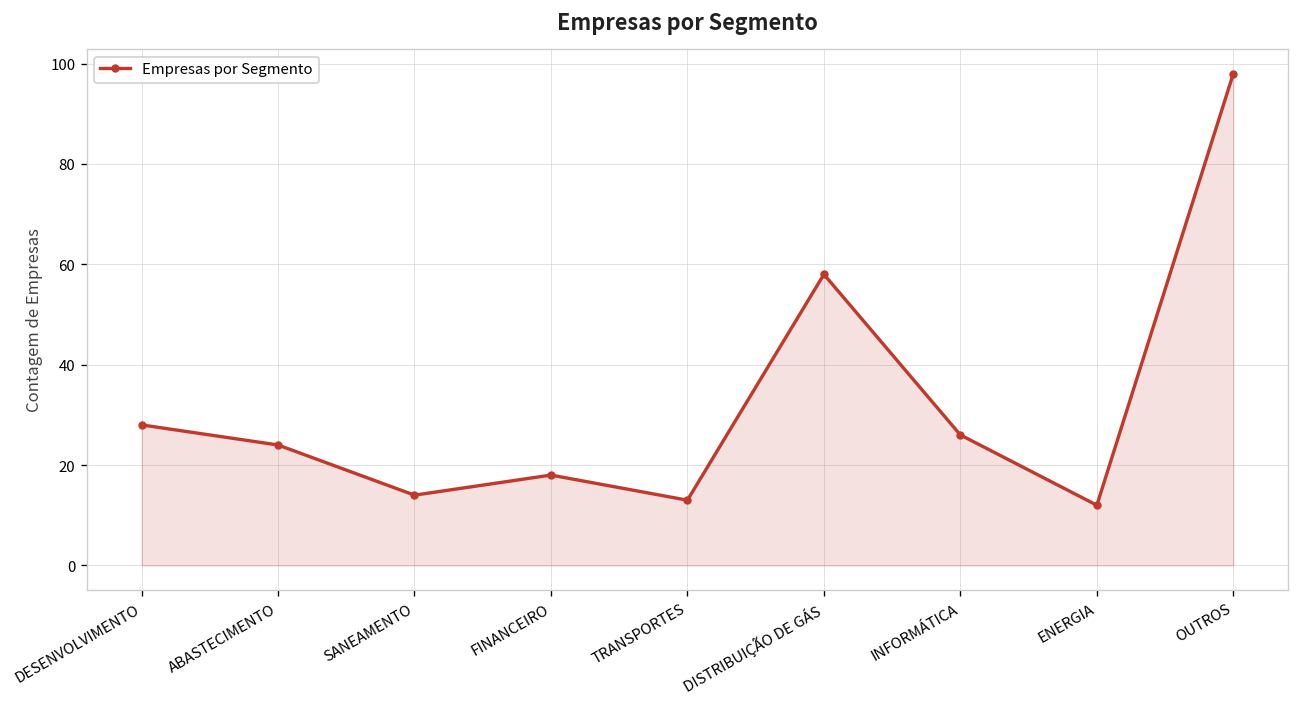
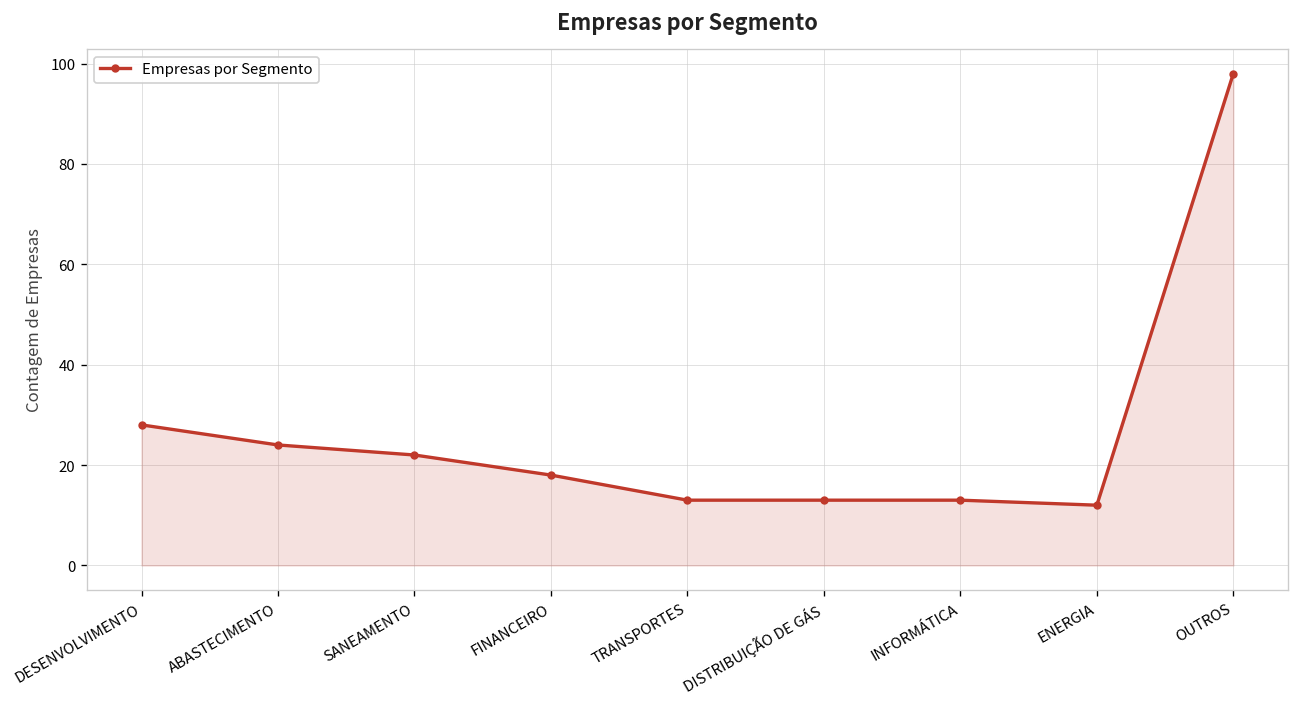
  {
    "DESENVOLVIMENTO": 28,
    "ABASTECIMENTO": 24,
-   "SANEAMENTO": 14,
+   "SANEAMENTO": 22,
    "FINANCEIRO": 18,
    "TRANSPORTES": 13,
-   "DISTRIBUIÇÃO DE GÁS": 58,
-   "INFORMÁTICA": 26,
+   "DISTRIBUIÇÃO DE GÁS": 13,
+   "INFORMÁTICA": 13,
    "ENERGIA": 12,
    "OUTROS": 98
  }
